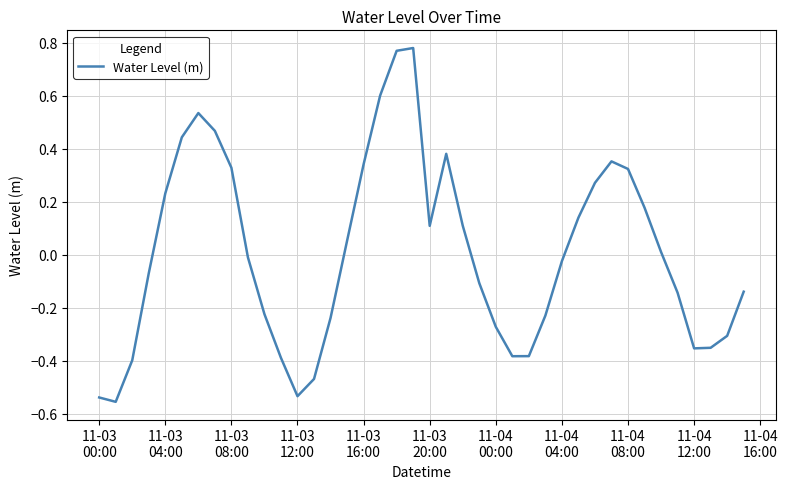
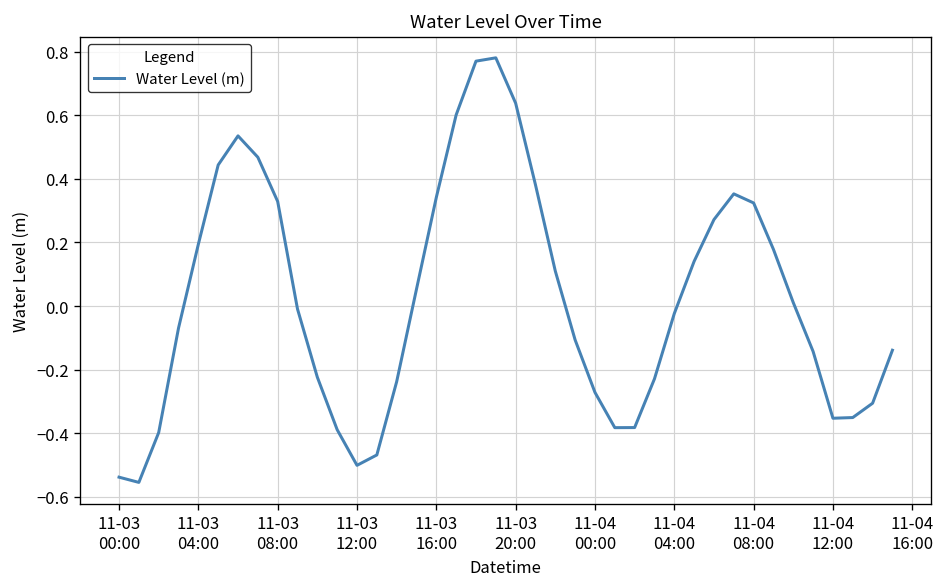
  {
    "11-03 00:00": -0.54,
-   "11-03 04:00": 0.23,
+   "11-03 04:00": 0.19,
    "11-03 08:00": 0.33,
-   "11-03 12:00": -0.53,
+   "11-03 12:00": -0.50,
    "11-03 16:00": 0.34,
-   "11-03 20:00": 0.11,
+   "11-03 20:00": 0.64,
    "11-04 00:00": -0.27,
    "11-04 04:00": -0.02,
    "11-04 08:00": 0.32,
    "11-04 12:00": -0.35
  }
